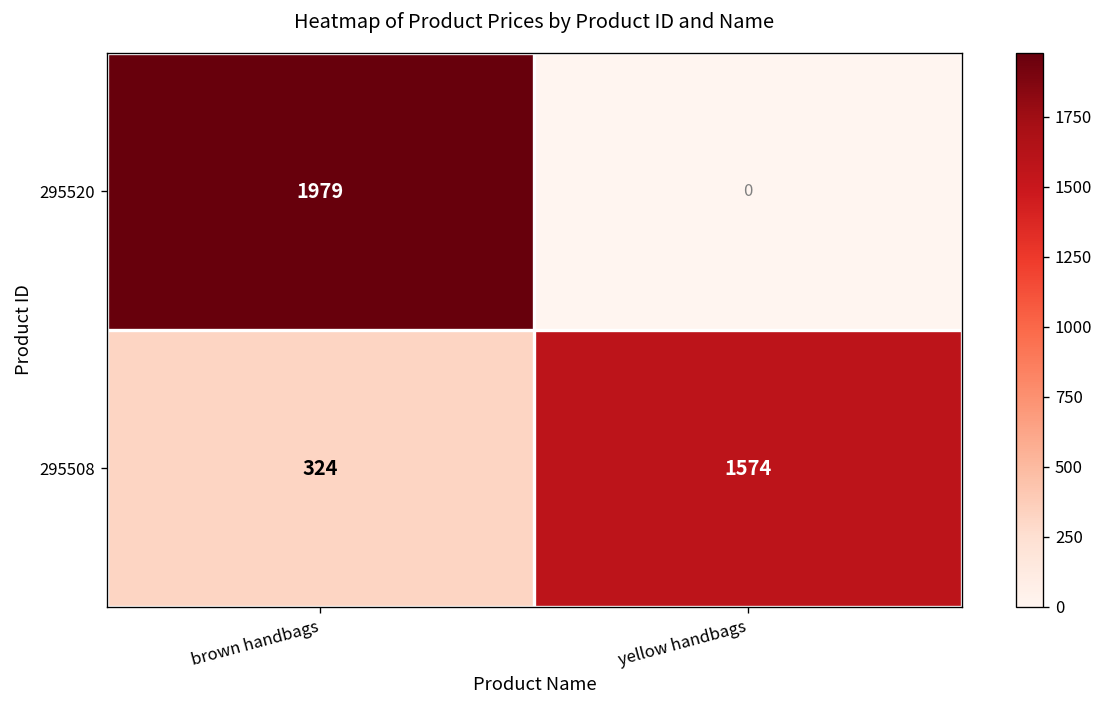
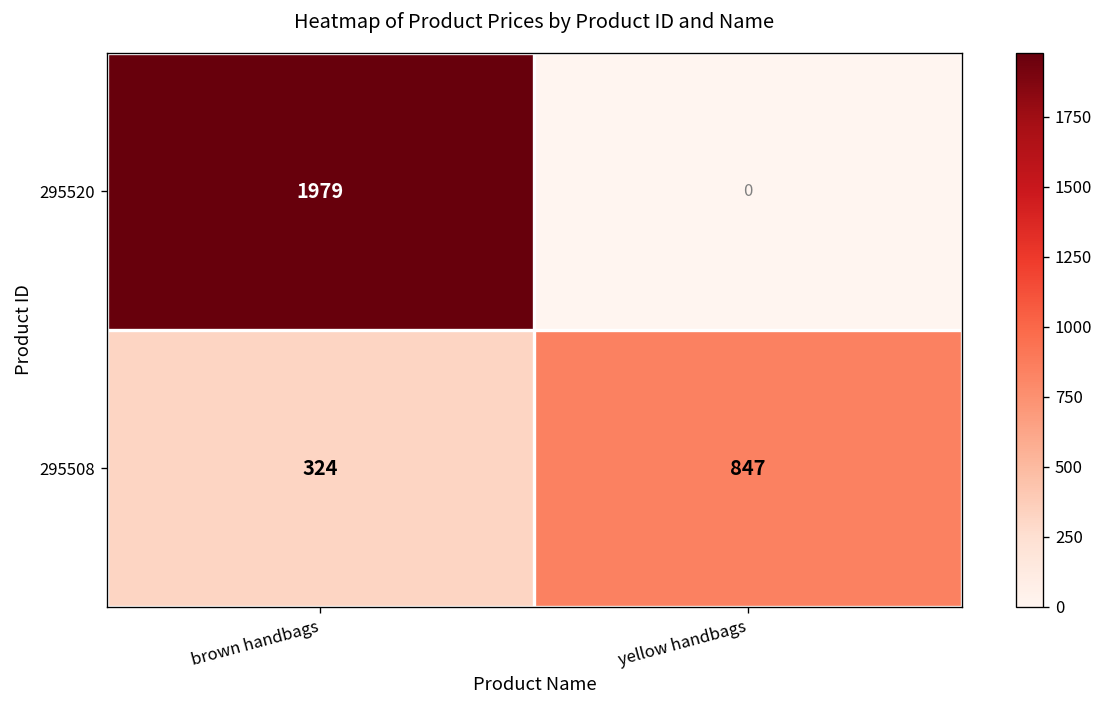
  {
    "295520": {
      "brown handbags": 1979,
      "yellow handbags": 0
    },
    "295508": {
      "brown handbags": 324,
-     "yellow handbags": 1574
+     "yellow handbags": 847
    }
  }
